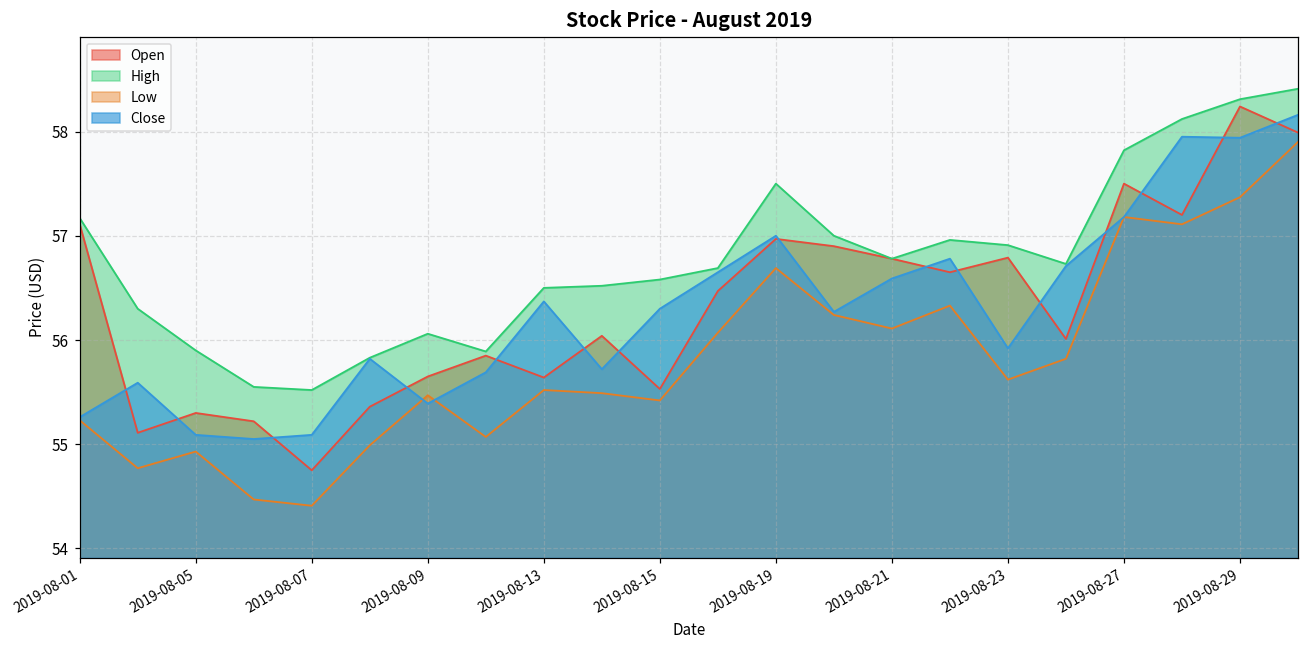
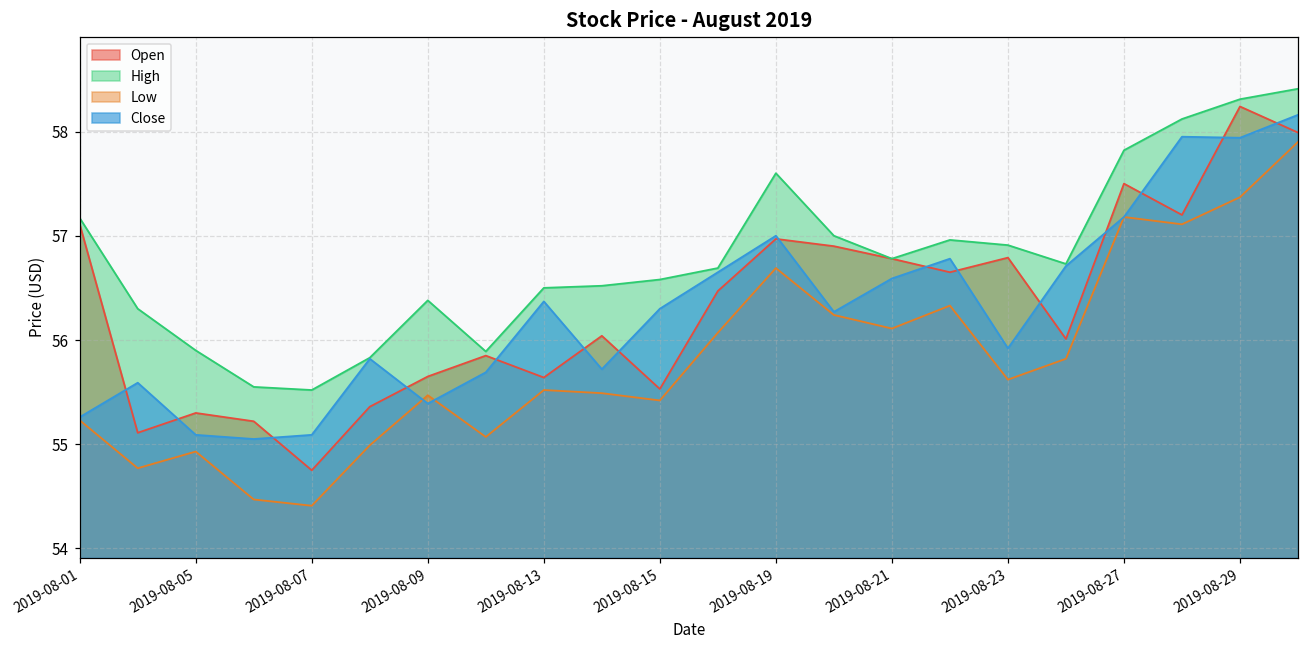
  {
    "High": {
      "2019-08-01": 57.2,
      "2019-08-05": 55.9,
      "2019-08-07": 55.5,
-     "2019-08-09": 56.1,
+     "2019-08-09": 56.4,
      "2019-08-13": 56.5,
      "2019-08-15": 56.6,
-     "2019-08-19": 57.5,
+     "2019-08-19": 57.6,
      "2019-08-23": 56.9,
      "2019-08-27": 57.8,
      "2019-08-29": 58.3
    },
    "Close": {
      "2019-08-01": 55.3,
      "2019-08-05": 55.1,
      "2019-08-07": 55.1,
      "2019-08-09": 55.4,
      "2019-08-13": 56.4,
      "2019-08-15": 56.3,
      "2019-08-19": 57.0,
      "2019-08-21": 56.6,
      "2019-08-23": 55.9,
      "2019-08-29": 57.9
    }
  }
